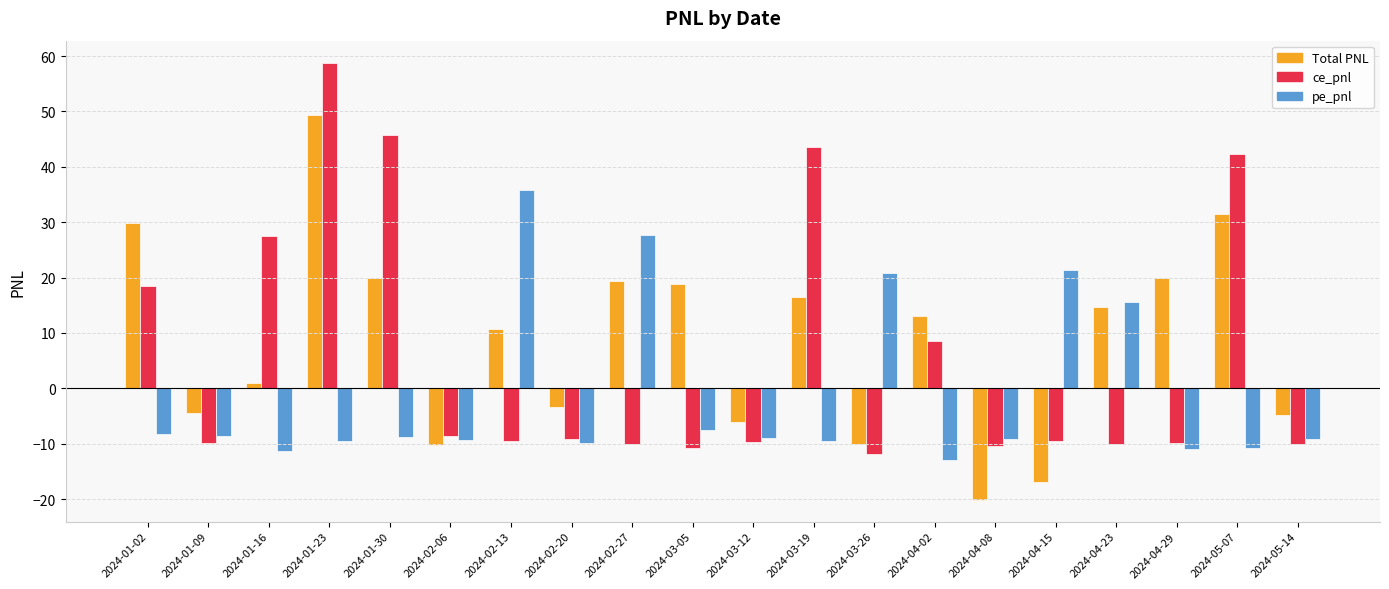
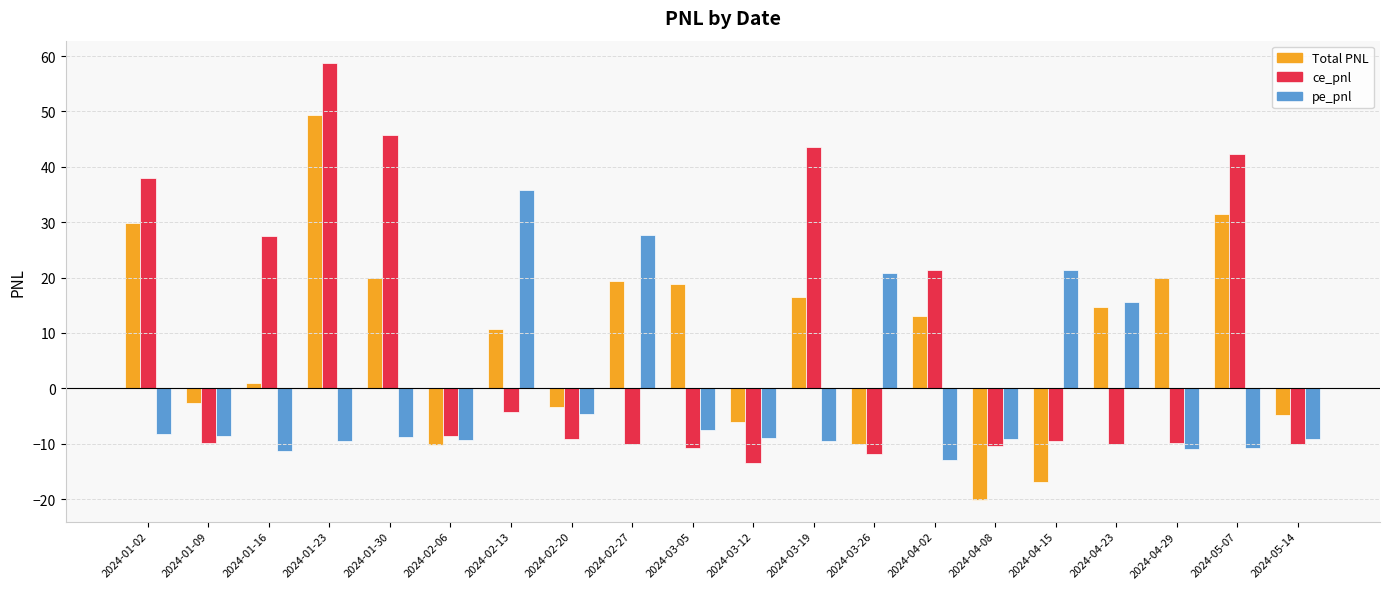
  {
    "Total PNL": {
      "2024-01-02": 30,
-     "2024-01-09": -4,
+     "2024-01-09": -3,
      "2024-01-16": 1,
      "2024-01-23": 49,
      "2024-01-30": 20,
      "2024-02-06": -10,
      "2024-02-13": 11,
      "2024-02-20": -3,
      "2024-02-27": 19,
      "2024-03-05": 19,
      "2024-03-12": -6,
      "2024-03-19": 17,
      "2024-03-26": -10,
      "2024-04-02": 13,
      "2024-04-08": -20,
      "2024-04-15": -17,
      "2024-04-23": 15,
      "2024-04-29": 20,
      "2024-05-07": 32,
      "2024-05-14": -5
    },
    "ce_pnl": {
-     "2024-01-02": 18,
+     "2024-01-02": 38,
      "2024-01-09": -10,
      "2024-01-16": 28,
      "2024-01-23": 59,
      "2024-01-30": 46,
      "2024-02-06": -9,
-     "2024-02-13": -9,
+     "2024-02-13": -4,
      "2024-02-20": -9,
      "2024-02-27": -10,
      "2024-03-05": -11,
-     "2024-03-12": -10,
+     "2024-03-12": -14,
      "2024-03-19": 44,
      "2024-03-26": -12,
-     "2024-04-02": 9,
+     "2024-04-02": 21,
      "2024-04-08": -11,
      "2024-04-15": -10,
      "2024-04-23": -10,
      "2024-04-29": -10,
      "2024-05-07": 42,
      "2024-05-14": -10
    },
    "pe_pnl": {
      "2024-01-02": -8,
      "2024-01-09": -9,
      "2024-01-16": -11,
      "2024-01-23": -10,
      "2024-01-30": -9,
      "2024-02-06": -9,
      "2024-02-13": 36,
-     "2024-02-20": -10,
+     "2024-02-20": -5,
      "2024-02-27": 28,
      "2024-03-05": -8,
      "2024-03-12": -9,
      "2024-03-19": -10,
      "2024-03-26": 21,
      "2024-04-02": -13,
      "2024-04-08": -9,
      "2024-04-15": 21,
      "2024-04-23": 16,
      "2024-04-29": -11,
      "2024-05-07": -11,
      "2024-05-14": -9
    }
  }
